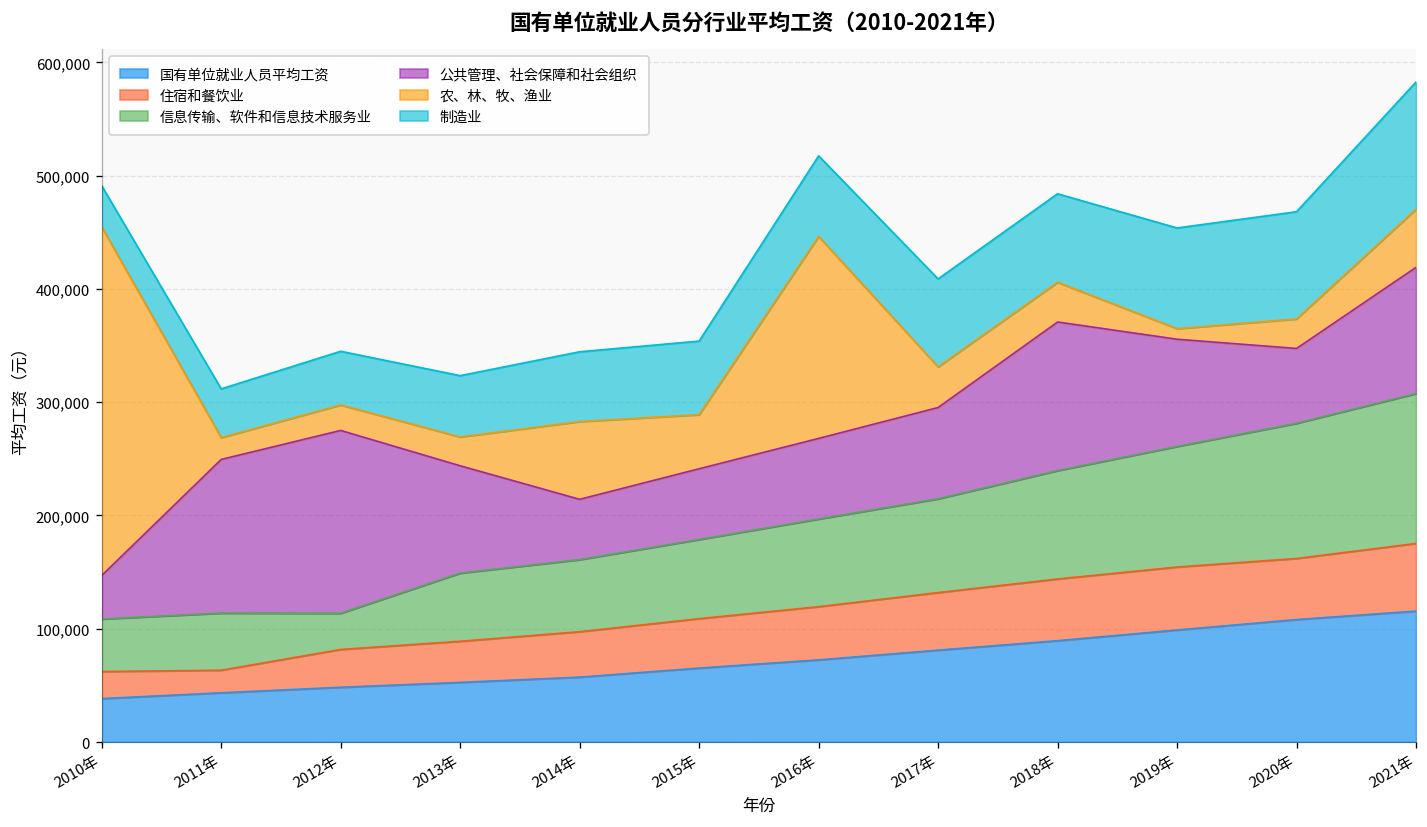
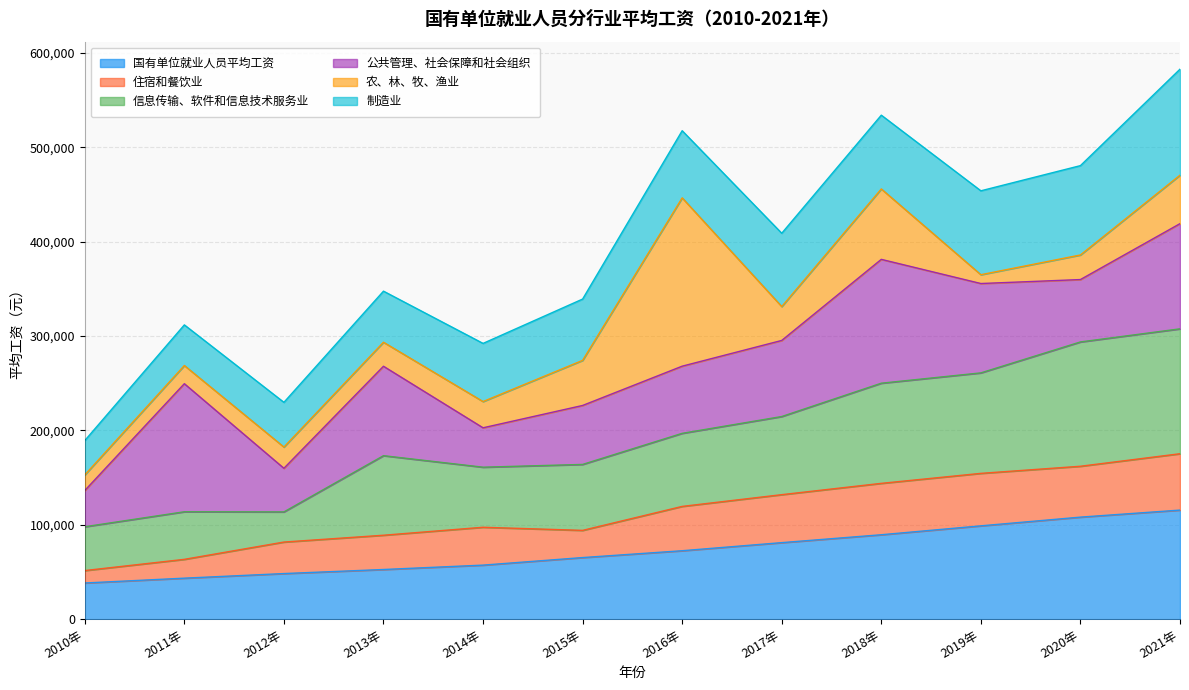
  {
    "住宿和餐饮业": {
-     "2010年": "20,000",
+     "2010年": "10,000",
      "2011年": "20,000",
      "2012年": "30,000",
      "2013年": "40,000",
      "2014年": "40,000",
-     "2015年": "40,000",
+     "2015年": "30,000",
      "2016年": "50,000",
      "2017年": "50,000",
      "2018年": "50,000",
      "2019年": "60,000",
      "2020年": "50,000",
      "2021年": "60,000"
    },
    "信息传输、软件和信息技术服务业": {
      "2010年": "50,000",
      "2011年": "50,000",
      "2012年": "30,000",
-     "2013年": "60,000",
+     "2013年": "80,000",
      "2014年": "60,000",
      "2015年": "70,000",
      "2016年": "80,000",
      "2017年": "80,000",
-     "2018年": "100,000",
+     "2018年": "110,000",
      "2019年": "110,000",
-     "2020年": "120,000",
+     "2020年": "130,000",
      "2021年": "130,000"
    },
    "公共管理、社会保障和社会组织": {
      "2010年": "40,000",
      "2011年": "140,000",
-     "2012年": "160,000",
+     "2012年": "50,000",
      "2013年": "90,000",
-     "2014年": "50,000",
+     "2014年": "40,000",
      "2015年": "60,000",
      "2016年": "70,000",
      "2017年": "80,000",
      "2018年": "130,000",
      "2019年": "90,000",
      "2020年": "70,000",
      "2021年": "110,000"
    },
    "农、林、牧、渔业": {
-     "2010年": "310,000",
+     "2010年": "20,000",
      "2011年": "20,000",
      "2012年": "20,000",
      "2013年": "30,000",
-     "2014年": "70,000",
+     "2014年": "30,000",
      "2015年": "50,000",
      "2016年": "180,000",
      "2017年": "40,000",
-     "2018年": "40,000",
+     "2018年": "70,000",
      "2019年": "10,000",
      "2020年": "30,000",
      "2021年": "50,000"
    }
  }
